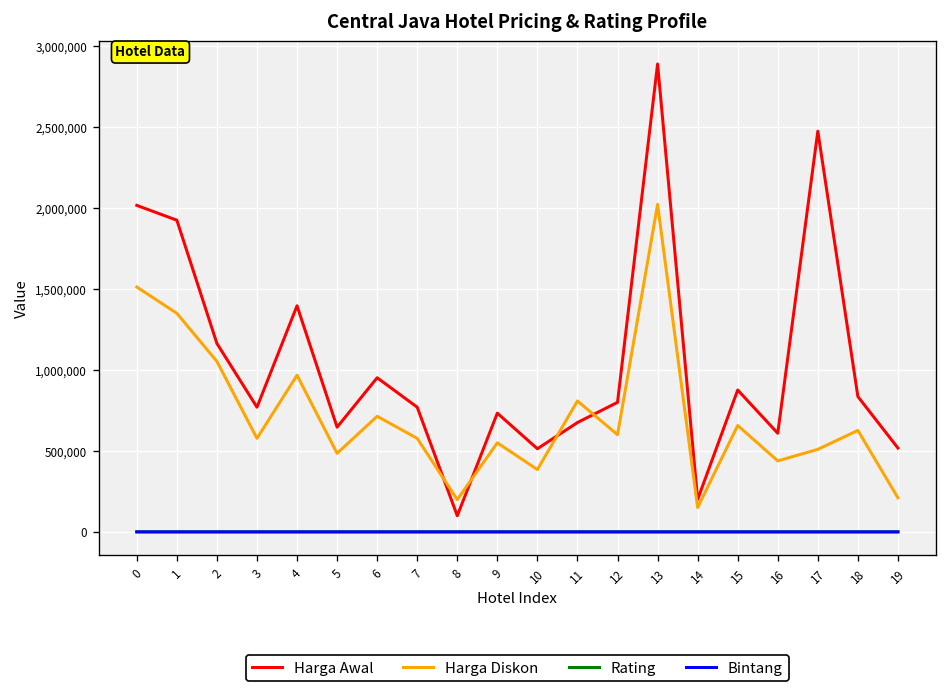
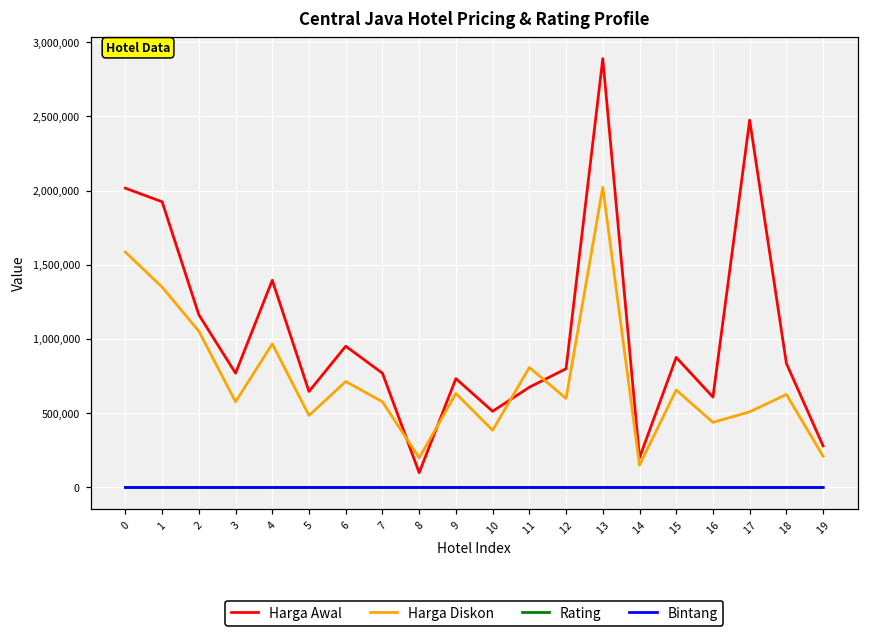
  {
    "Harga Awal": {
      "0": "2,020,000",
      "1": "1,930,000",
      "2": "1,160,000",
      "3": "770,000",
      "4": "1,400,000",
      "5": "650,000",
      "6": "950,000",
      "7": "770,000",
      "8": "100,000",
      "9": "730,000",
      "10": "510,000",
      "11": "680,000",
      "12": "800,000",
      "13": "2,890,000",
      "14": "200,000",
      "15": "880,000",
      "16": "610,000",
      "17": "2,480,000",
      "18": "840,000",
-     "19": "520,000"
+     "19": "280,000"
    },
    "Harga Diskon": {
-     "0": "1,510,000",
+     "0": "1,590,000",
      "1": "1,350,000",
      "2": "1,050,000",
      "3": "580,000",
      "4": "970,000",
      "5": "490,000",
      "6": "710,000",
      "7": "580,000",
      "8": "200,000",
-     "9": "550,000",
+     "9": "630,000",
      "10": "390,000",
      "11": "810,000",
      "12": "600,000",
      "13": "2,020,000",
      "14": "150,000",
      "15": "660,000",
      "16": "440,000",
      "17": "510,000",
      "18": "630,000",
      "19": "210,000"
    },
    "Bintang": {
      "0": "0",
      "1": "0",
      "2": "0",
      "3": "0",
      "4": "0",
      "5": "0",
      "6": "0",
      "7": "0",
      "8": "0",
      "9": "0",
      "10": "0",
      "11": "0",
      "12": "0",
      "13": "0",
      "14": "0",
      "15": "0",
      "16": "0",
      "17": "0",
      "18": "0",
      "19": "0"
    }
  }
